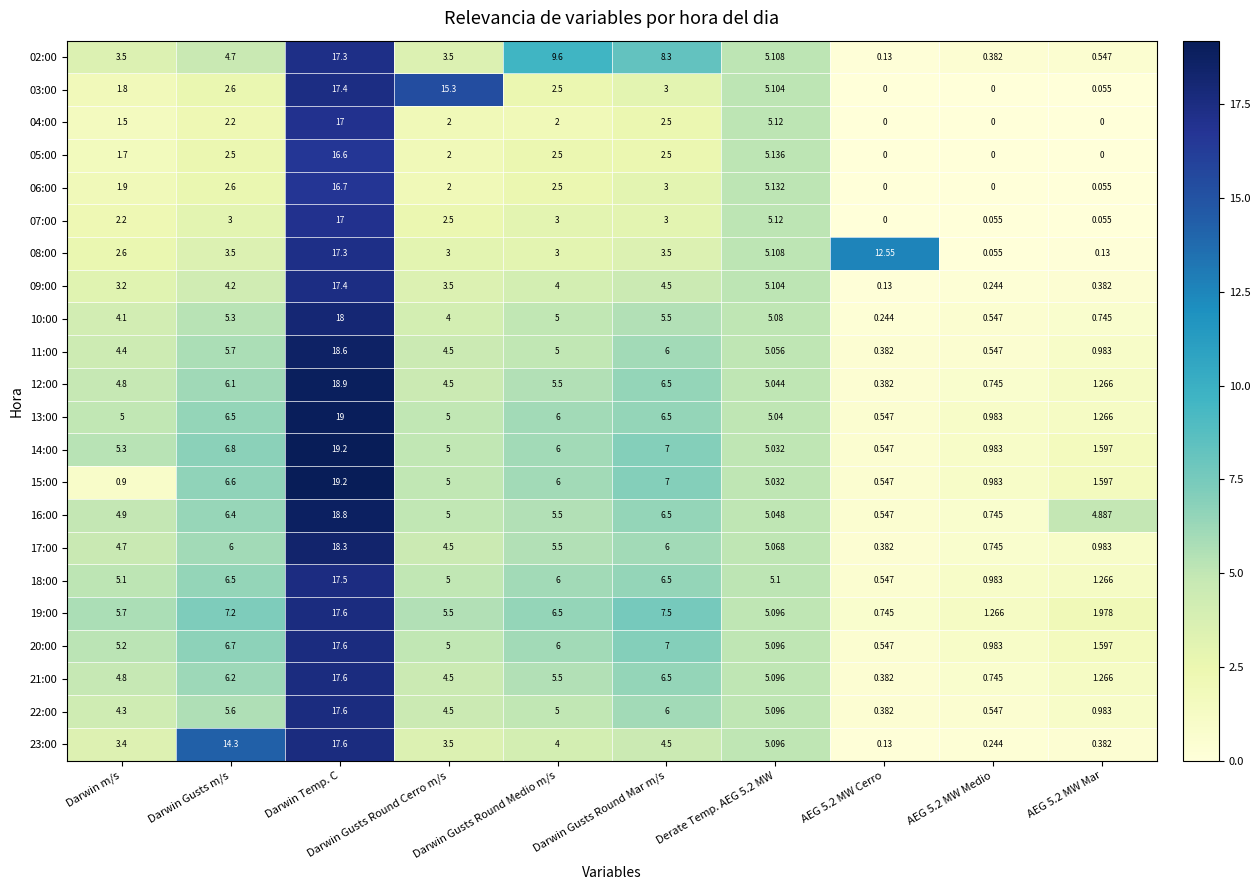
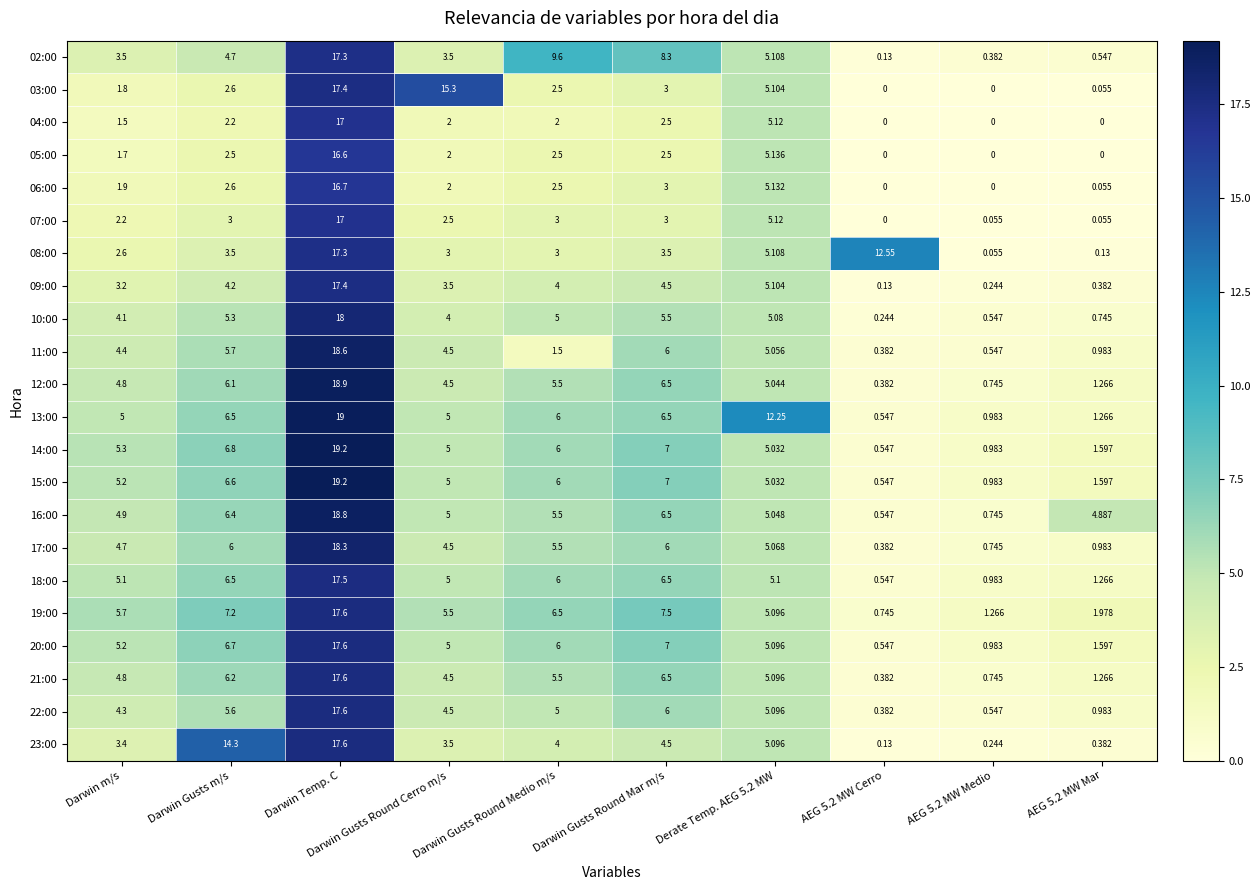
  {
    "11:00": {
      "Darwin m/s": 4.4,
      "Darwin Gusts m/s": 5.7,
      "Darwin Temp. C": 18.6,
      "Darwin Gusts Round Cerro m/s": 4.5,
-     "Darwin Gusts Round Medio m/s": 5,
+     "Darwin Gusts Round Medio m/s": 1.5,
      "Darwin Gusts Round Mar m/s": 6,
      "Derate Temp. AEG 5.2 MW": 5.056,
      "AEG 5.2 MW Cerro": 0.382,
      "AEG 5.2 MW Medio": 0.547,
      "AEG 5.2 MW Mar": 0.983
    },
    "13:00": {
      "Darwin m/s": 5,
      "Darwin Gusts m/s": 6.5,
      "Darwin Temp. C": 19,
      "Darwin Gusts Round Cerro m/s": 5,
      "Darwin Gusts Round Medio m/s": 6,
      "Darwin Gusts Round Mar m/s": 6.5,
-     "Derate Temp. AEG 5.2 MW": 5.04,
+     "Derate Temp. AEG 5.2 MW": 12.25,
      "AEG 5.2 MW Cerro": 0.547,
      "AEG 5.2 MW Medio": 0.983,
      "AEG 5.2 MW Mar": 1.266
    },
    "15:00": {
-     "Darwin m/s": 0.9,
+     "Darwin m/s": 5.2,
      "Darwin Gusts m/s": 6.6,
      "Darwin Temp. C": 19.2,
      "Darwin Gusts Round Cerro m/s": 5,
      "Darwin Gusts Round Medio m/s": 6,
      "Darwin Gusts Round Mar m/s": 7,
      "Derate Temp. AEG 5.2 MW": 5.032,
      "AEG 5.2 MW Cerro": 0.547,
      "AEG 5.2 MW Medio": 0.983,
      "AEG 5.2 MW Mar": 1.597
    }
  }
